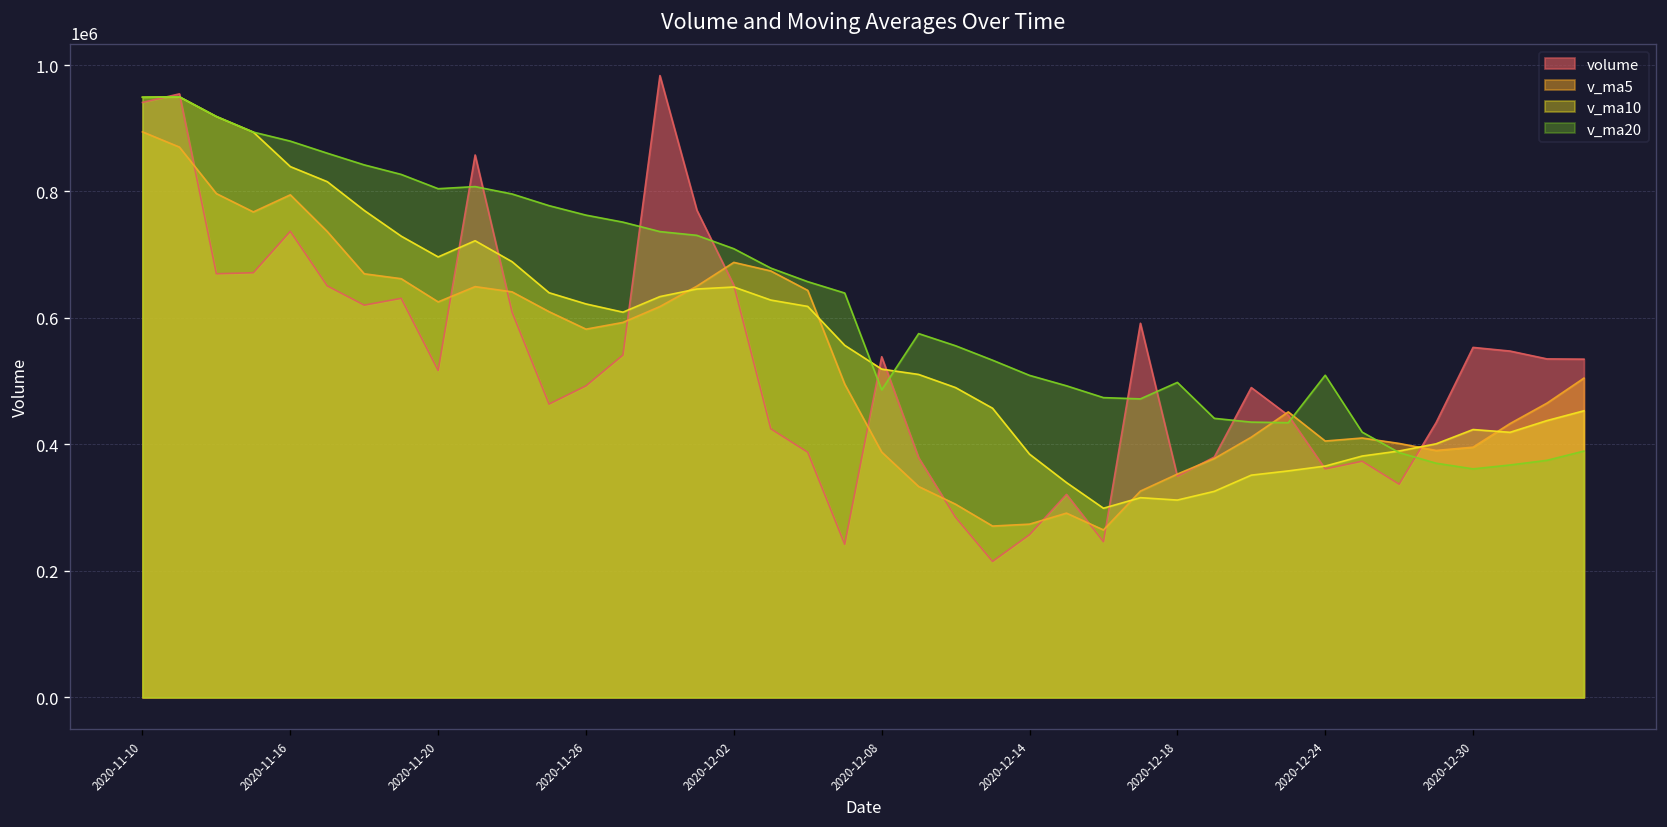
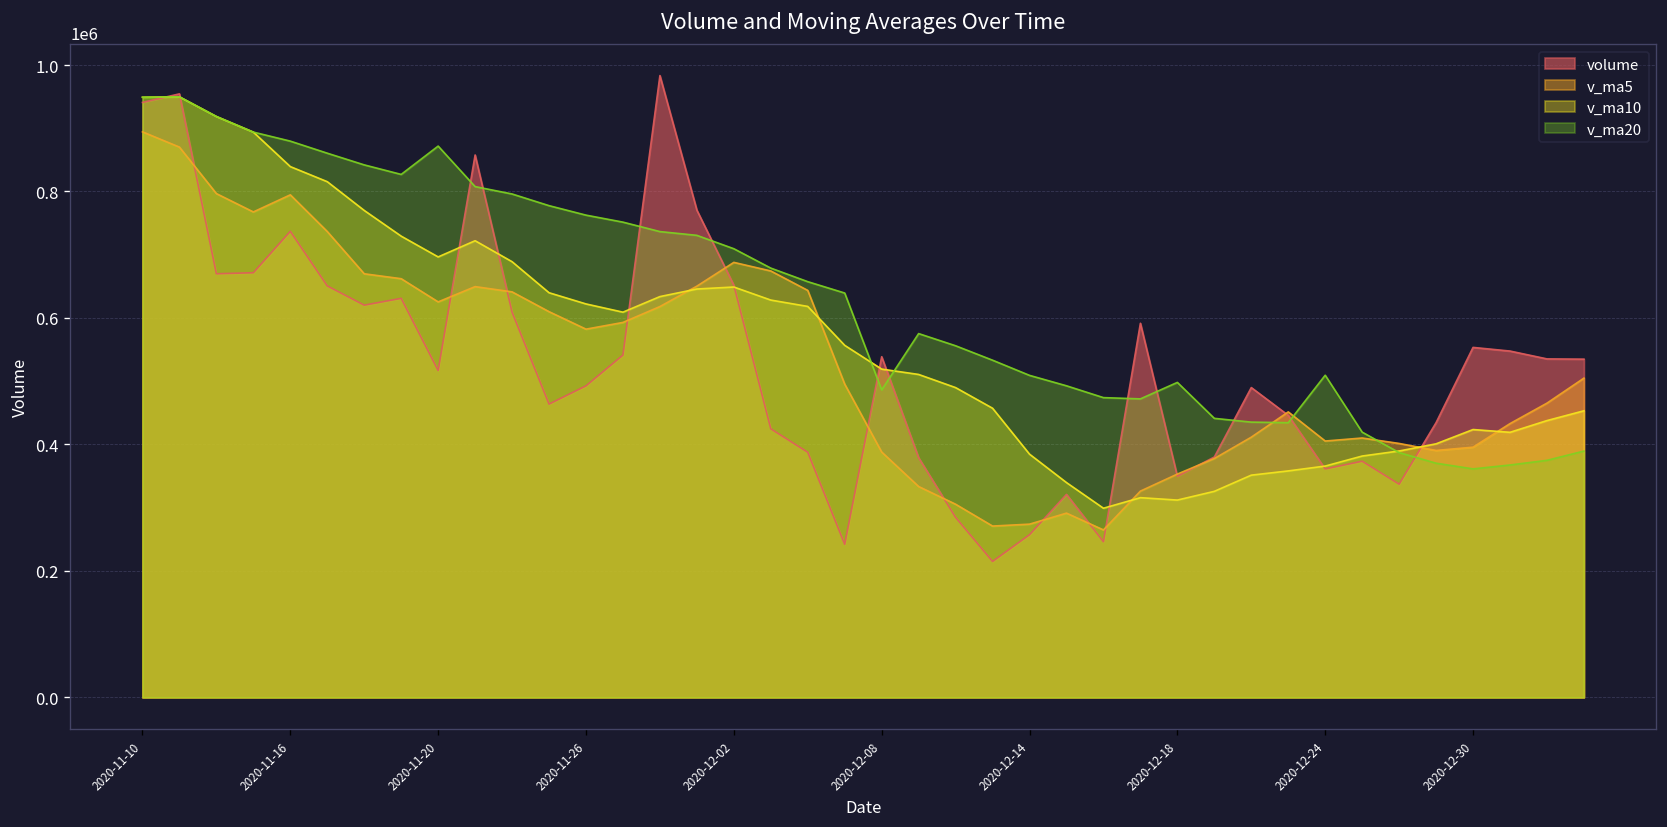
  {
    "volume": {
      "2020-11-10": 940000,
      "2020-11-16": 740000,
      "2020-11-20": 520000,
      "2020-11-26": 490000,
      "2020-12-08": 540000,
      "2020-12-14": 260000,
      "2020-12-30": 550000
    },
    "v_ma20": {
      "2020-11-16": 880000,
-     "2020-11-20": 800000,
+     "2020-11-20": 870000,
      "2020-11-26": 760000,
      "2020-12-02": 710000,
      "2020-12-08": 490000,
      "2020-12-14": 510000,
      "2020-12-18": 500000,
      "2020-12-24": 510000,
      "2020-12-30": 360000
    }
  }
